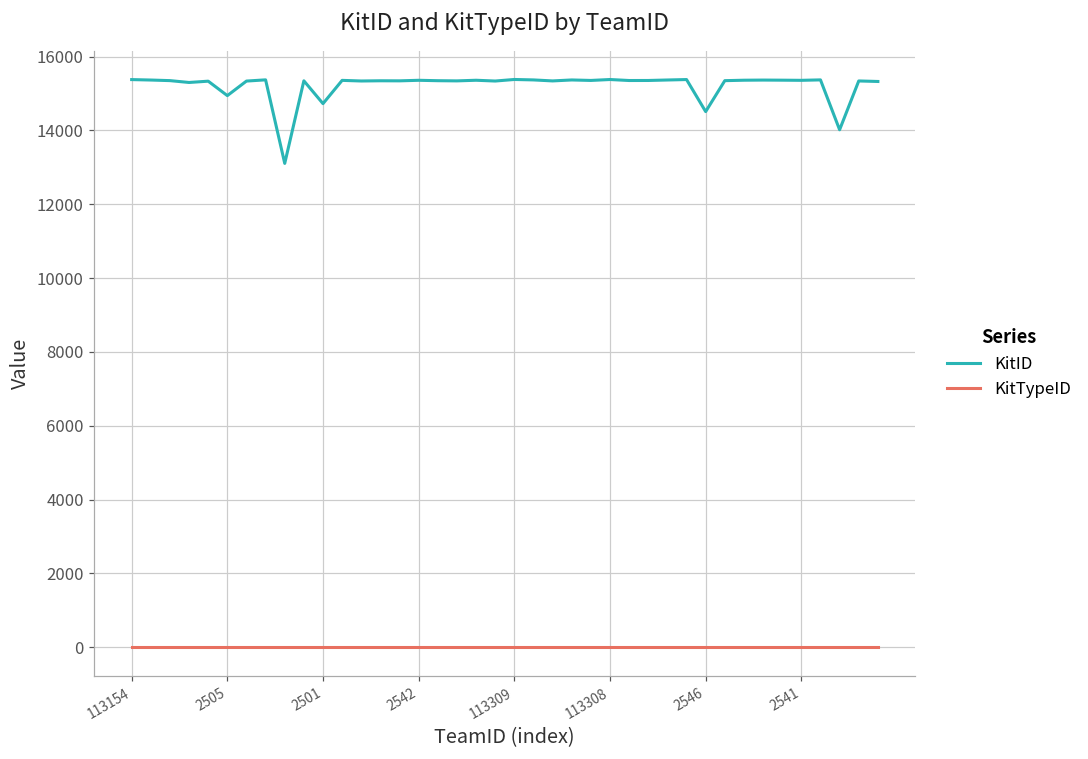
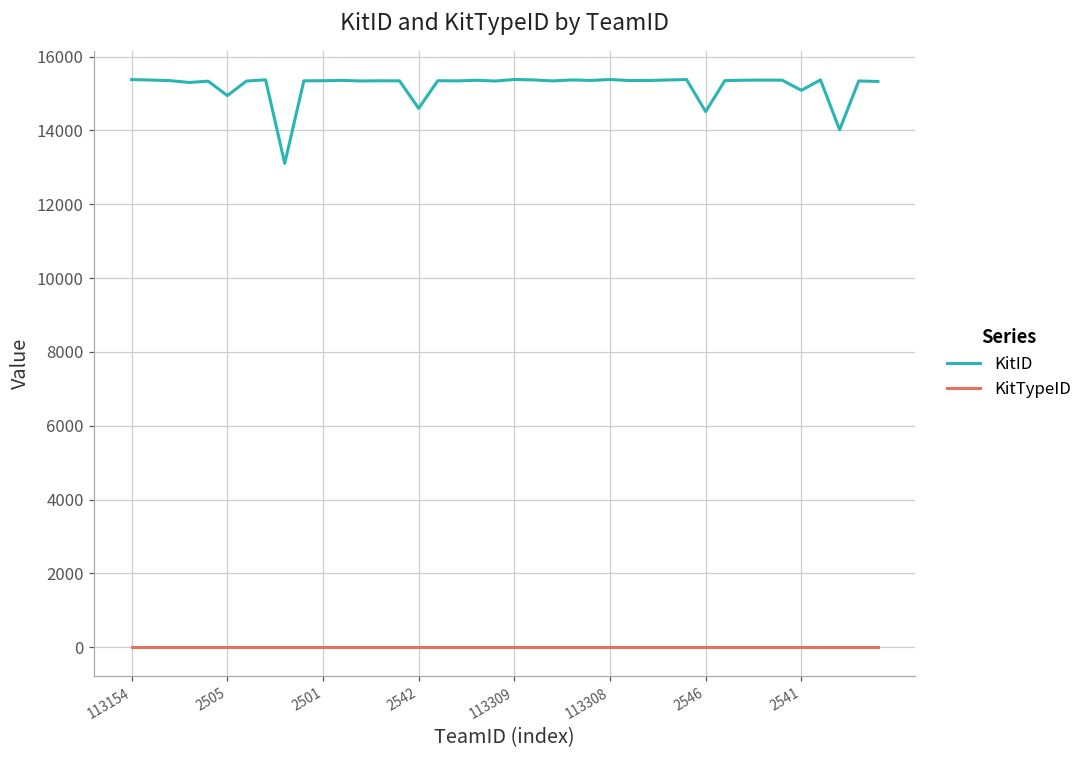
  {
    "KitID": {
      "113154": 15400,
      "2505": 14900,
-     "2501": 14700,
-     "2542": 15400,
+     "2501": 15300,
+     "2542": 14600,
      "113309": 15400,
      "113308": 15400,
      "2546": 14500,
-     "2541": 15400
+     "2541": 15100
    },
    "KitTypeID": {
      "113154": 0,
      "2505": 0,
      "2501": 0,
      "2542": 0,
      "113309": 0,
      "113308": 0,
      "2546": 0,
      "2541": 0
    }
  }
